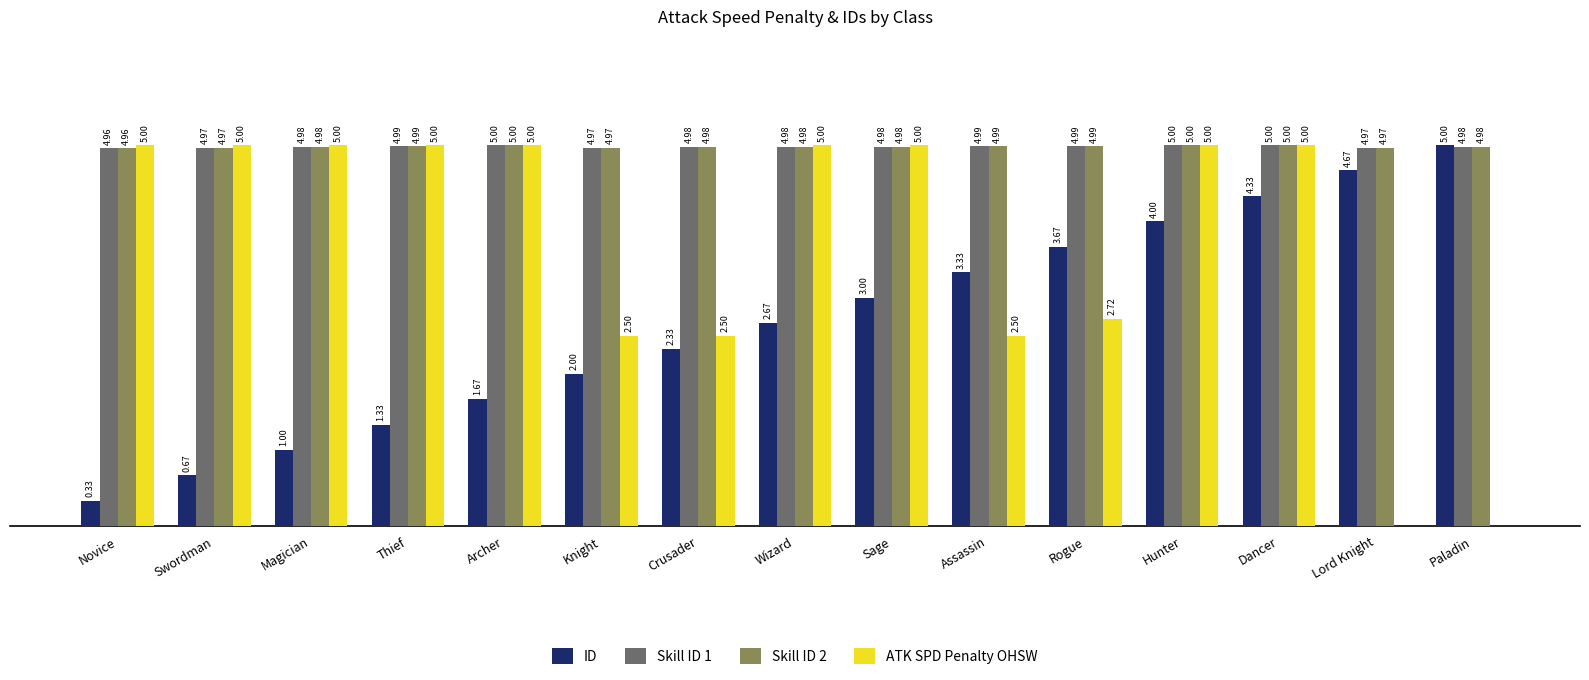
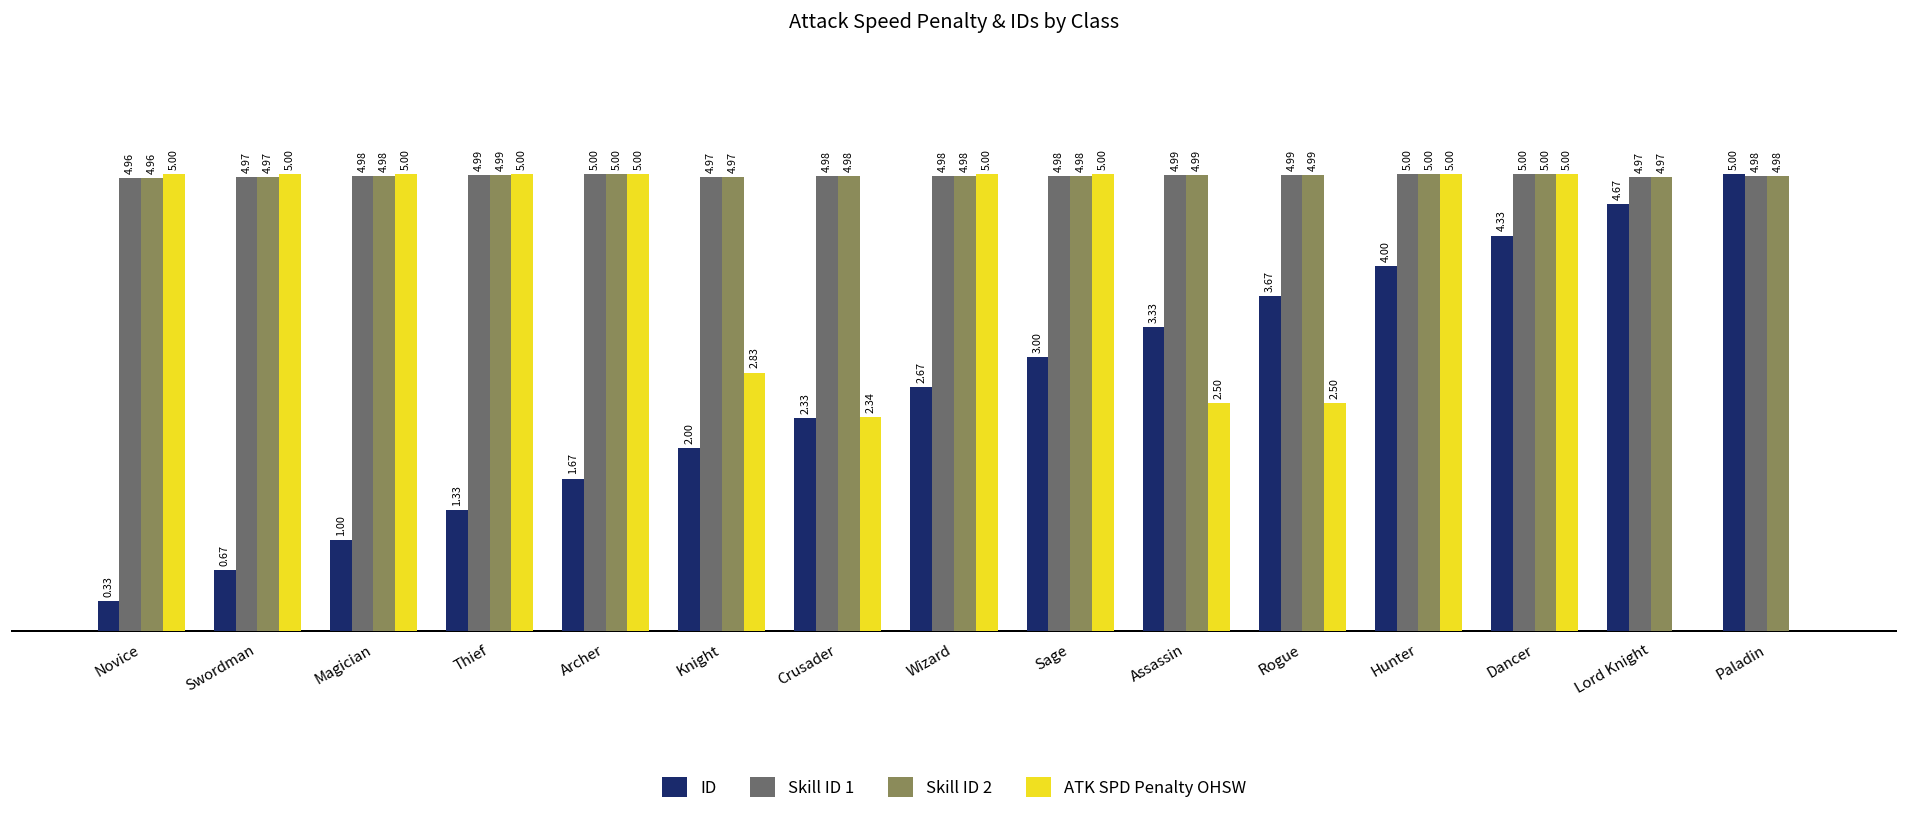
  {
    "ID": {
      "Novice": 0.33,
      "Swordman": 0.67,
      "Magician": 1.00,
      "Thief": 1.33,
      "Archer": 1.67,
      "Knight": 2.00,
      "Crusader": 2.33,
      "Wizard": 2.67,
      "Sage": 3.00,
      "Assassin": 3.33,
      "Rogue": 3.67,
      "Hunter": 4.00,
      "Dancer": 4.33,
      "Lord Knight": 4.67,
      "Paladin": 5.00
    },
    "ATK SPD Penalty OHSW": {
      "Novice": 5.00,
      "Swordman": 5.00,
      "Magician": 5.00,
      "Thief": 5.00,
      "Archer": 5.00,
-     "Knight": 2.50,
-     "Crusader": 2.50,
+     "Knight": 2.83,
+     "Crusader": 2.34,
      "Wizard": 5.00,
      "Sage": 5.00,
      "Assassin": 2.50,
-     "Rogue": 2.72,
+     "Rogue": 2.50,
      "Hunter": 5.00,
      "Dancer": 5.00
    }
  }
